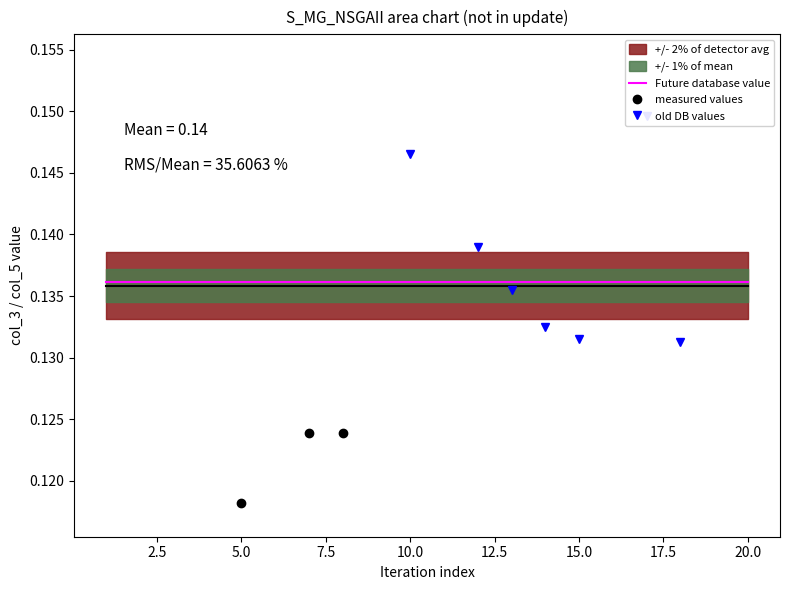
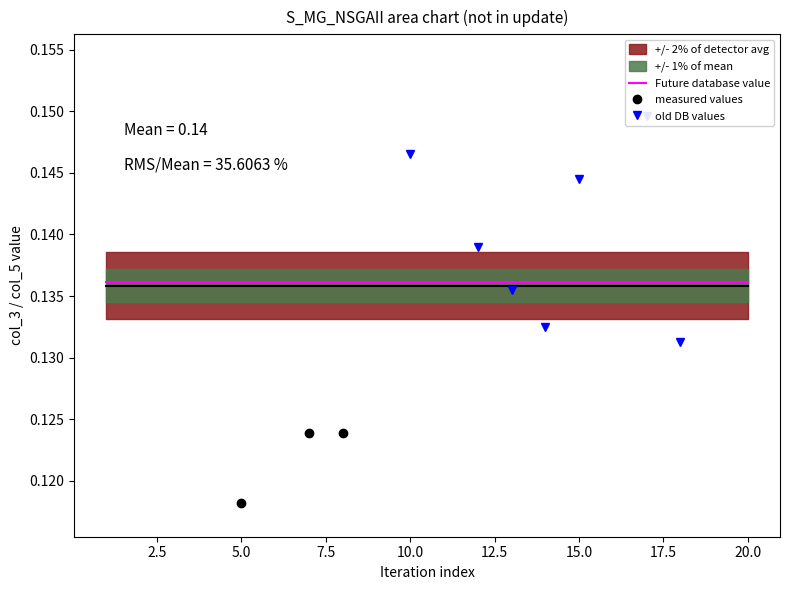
  {
    "+/- 2% of detector avg": {
      "5.0": 0.1386,
      "10.0": 0.1386,
      "15.0": 0.1386,
      "20.0": 0.1386
    },
    "Future database value": {
      "5.0": 0.1361,
      "10.0": 0.1361,
      "15.0": 0.1361,
      "20.0": 0.1361
    },
    "+/- 1% of mean": {
      "5.0": 0.1372,
      "10.0": 0.1372,
      "15.0": 0.1372,
      "20.0": 0.1372
    },
    "old DB values": {
      "10.0": 0.1465,
-     "15.0": 0.1315
+     "15.0": 0.1445
    }
  }
